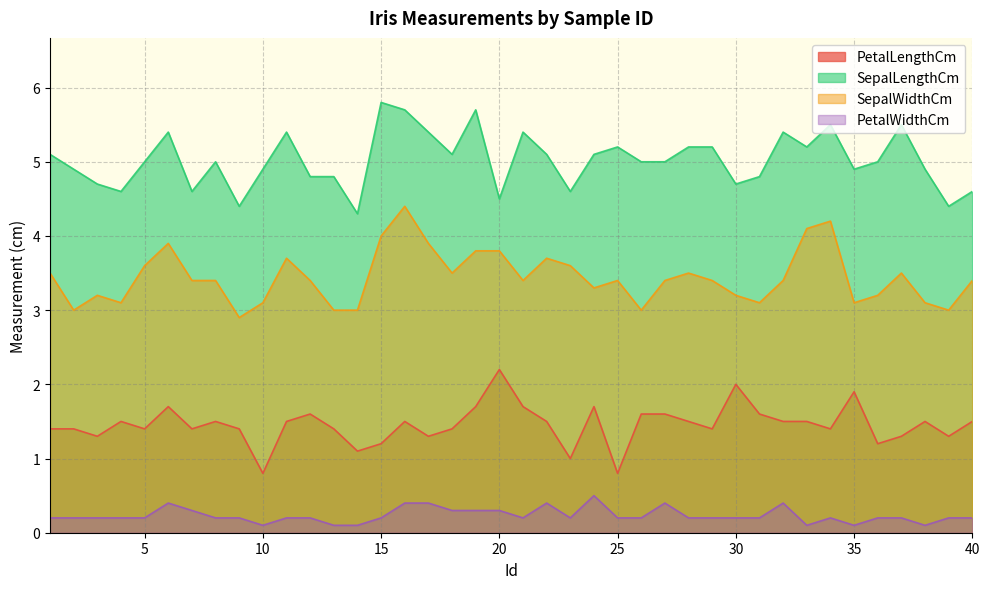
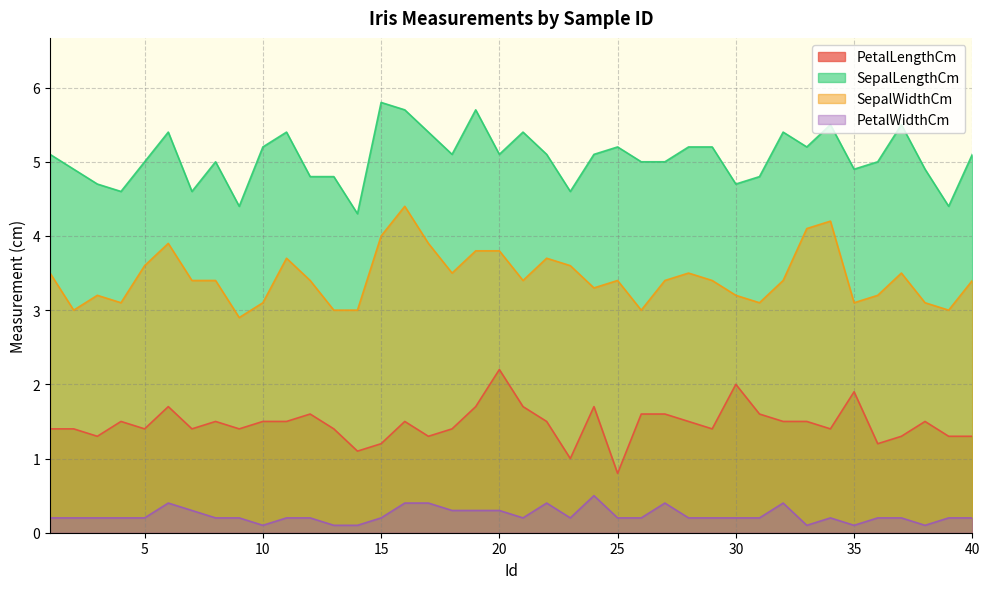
  {
    "PetalLengthCm": {
      "5": 1.4,
-     "10": 0.8,
+     "10": 1.5,
      "15": 1.2,
      "20": 2.2,
      "25": 0.8,
      "30": 2.0,
      "35": 1.9,
-     "40": 1.5
+     "40": 1.3
    },
    "SepalLengthCm": {
      "5": 5.0,
-     "10": 4.9,
+     "10": 5.2,
      "15": 5.8,
-     "20": 4.5,
+     "20": 5.1,
      "25": 5.2,
      "30": 4.7,
      "35": 4.9,
-     "40": 4.6
+     "40": 5.1
    },
    "SepalWidthCm": {
      "5": 3.6,
      "10": 3.1,
      "15": 4.0,
      "20": 3.8,
      "25": 3.4,
      "30": 3.2,
      "35": 3.1,
      "40": 3.4
    },
    "PetalWidthCm": {
      "5": 0.2,
      "10": 0.1,
      "15": 0.2,
      "20": 0.3,
      "25": 0.2,
      "30": 0.2,
      "35": 0.1,
      "40": 0.2
    }
  }
